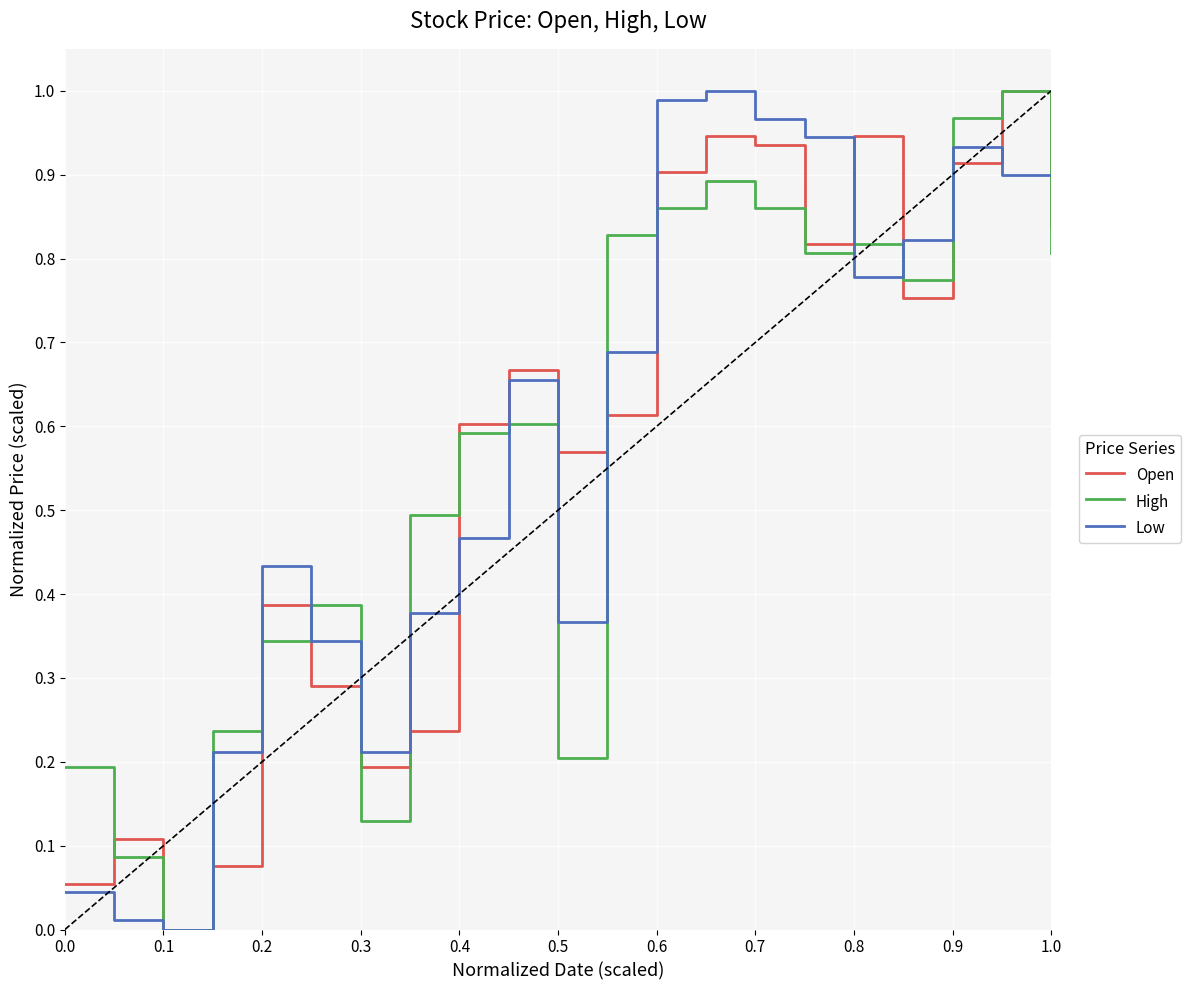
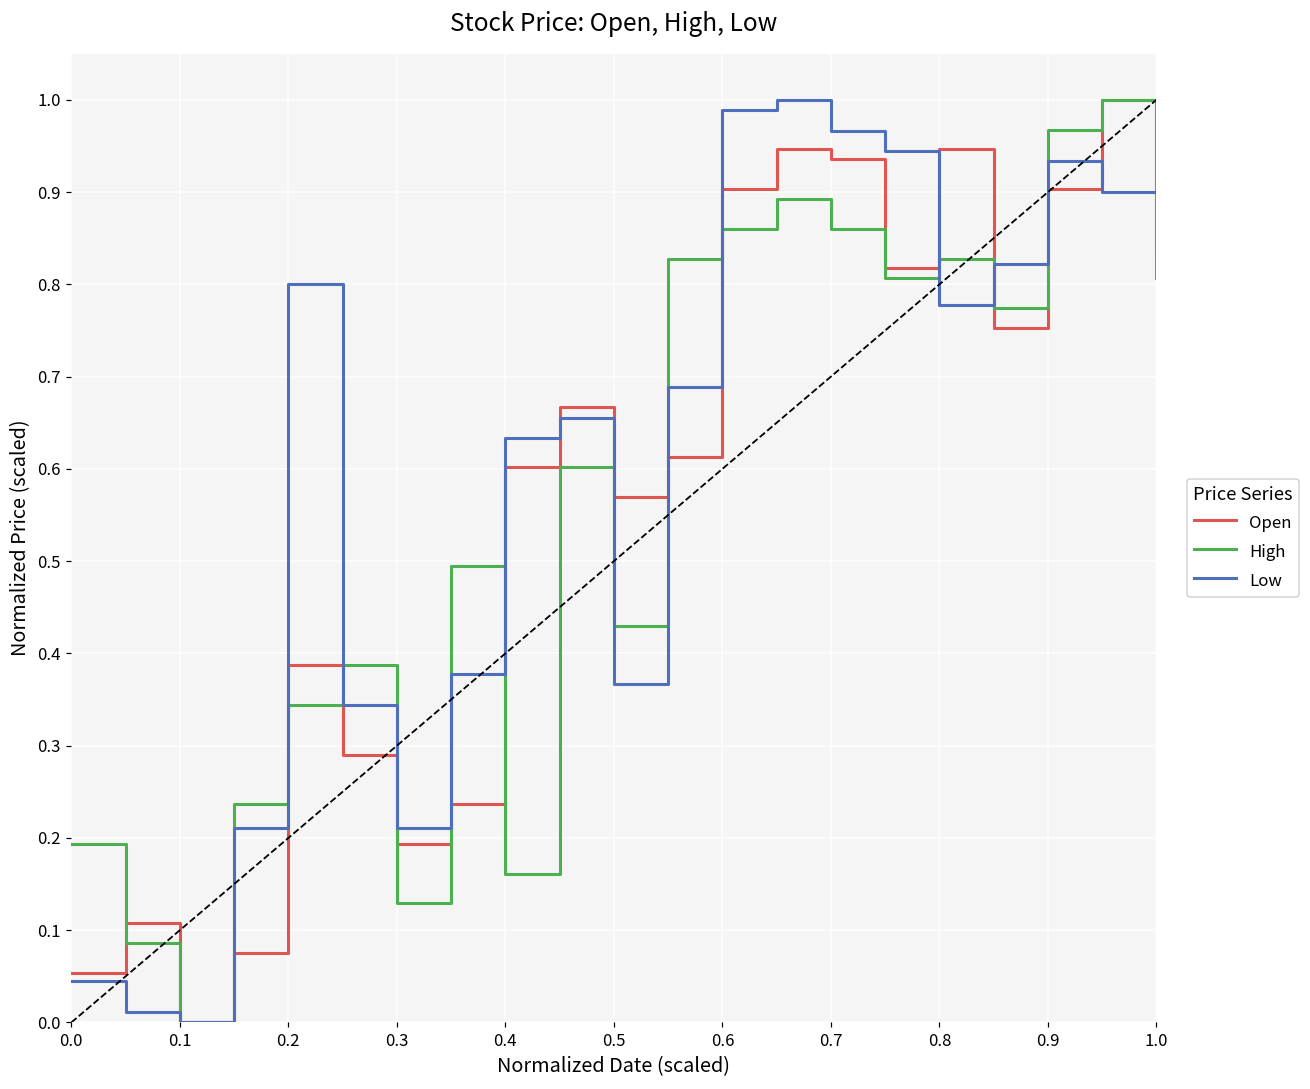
  {
    "Open": {
      "0.0": 0.05,
      "0.2": 0.39,
      "0.3": 0.19,
      "0.4": 0.60,
      "0.5": 0.57,
      "0.6": 0.90,
      "0.7": 0.94,
      "0.8": 0.95,
-     "0.9": 0.91,
+     "0.9": 0.90,
      "1.0": 0.84
    },
    "High": {
      "0.0": 0.19,
      "0.2": 0.34,
      "0.3": 0.13,
-     "0.4": 0.59,
-     "0.5": 0.20,
+     "0.4": 0.16,
+     "0.5": 0.43,
      "0.6": 0.86,
      "0.7": 0.86,
-     "0.8": 0.82,
+     "0.8": 0.83,
      "0.9": 0.97,
      "1.0": 0.81
    },
    "Low": {
      "0.0": 0.04,
-     "0.2": 0.43,
+     "0.2": 0.80,
      "0.3": 0.21,
-     "0.4": 0.47,
+     "0.4": 0.63,
      "0.5": 0.37,
      "0.6": 0.99,
      "0.7": 0.97,
      "0.8": 0.78,
      "0.9": 0.93,
      "1.0": 0.90
    }
  }
